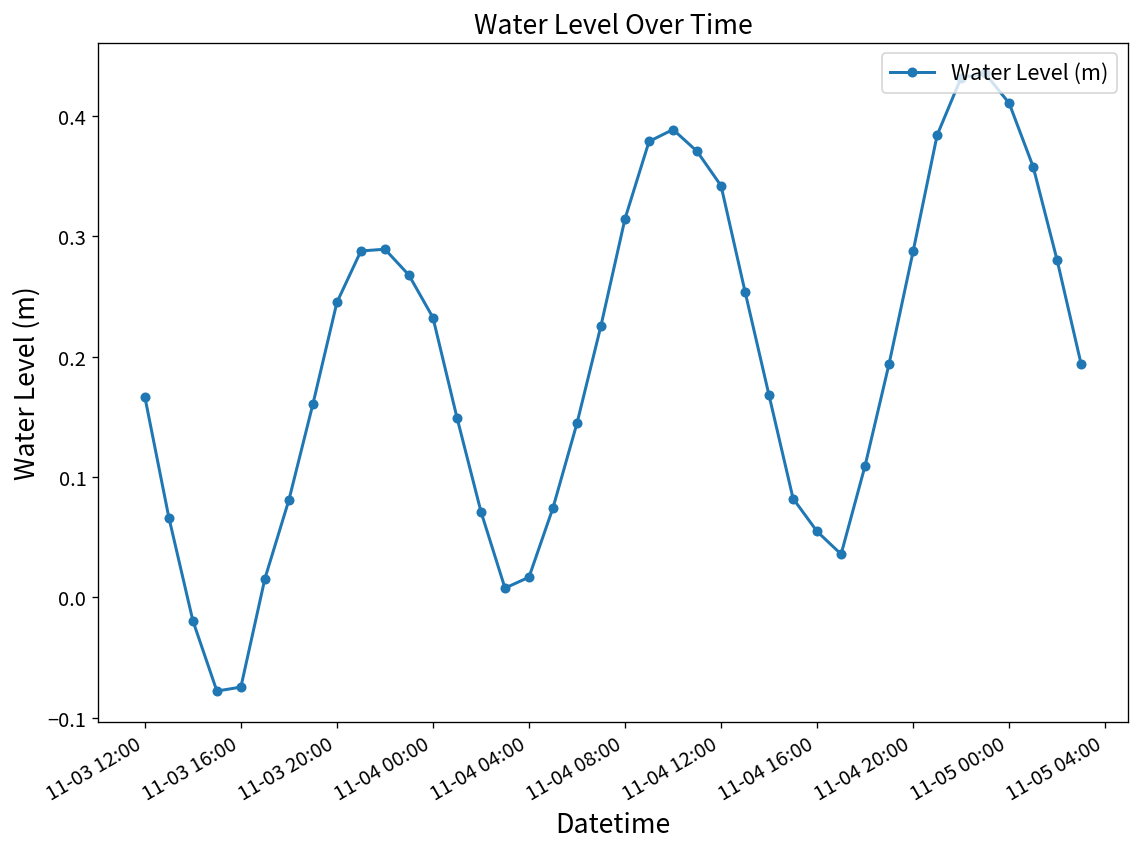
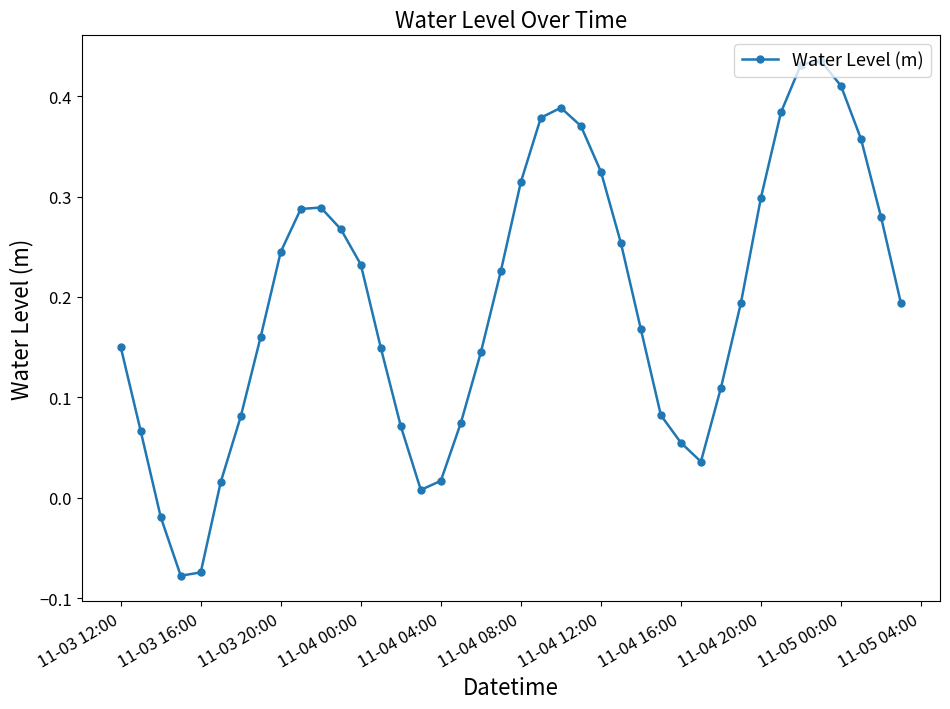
  {
-   "11-03 12:00": 0.166,
+   "11-03 12:00": 0.150,
    "11-03 16:00": -0.074,
    "11-03 20:00": 0.245,
    "11-04 00:00": 0.232,
    "11-04 04:00": 0.017,
    "11-04 08:00": 0.314,
-   "11-04 12:00": 0.342,
+   "11-04 12:00": 0.325,
    "11-04 16:00": 0.055,
-   "11-04 20:00": 0.287,
+   "11-04 20:00": 0.299,
    "11-05 00:00": 0.410
  }
